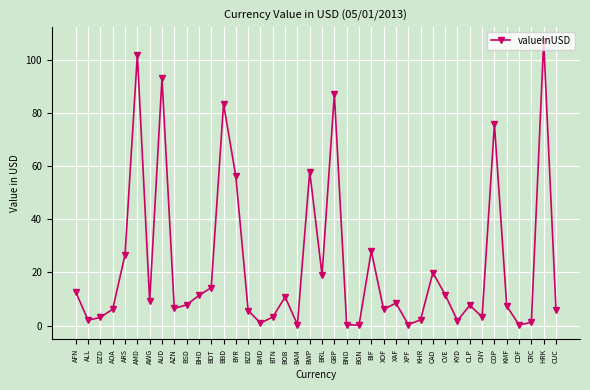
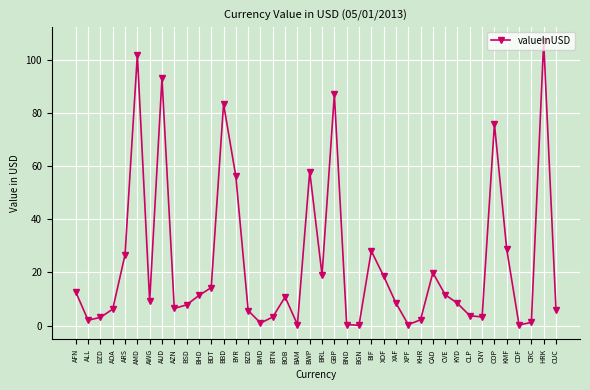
  {
    "AFN": 13,
    "ALL": 2,
    "DZD": 3,
    "AOA": 6,
    "ARS": 27,
    "AMD": 102,
    "AWG": 9,
    "AUD": 93,
    "AZN": 6,
    "BSD": 8,
    "BHD": 11,
    "BDT": 14,
    "BBD": 83,
    "BYR": 56,
    "BZD": 6,
    "BMD": 1,
    "BTN": 3,
    "BOB": 11,
    "BAM": 0,
    "BWP": 58,
    "BRL": 19,
    "GBP": 87,
    "BND": 0,
    "BGN": 0,
    "BIF": 28,
-   "XOF": 6,
+   "XOF": 19,
    "XAF": 8,
    "XPF": 0,
    "KHR": 2,
    "CAD": 20,
    "CVE": 12,
-   "KYD": 2,
-   "CLP": 8,
+   "KYD": 8,
+   "CLP": 4,
    "CNY": 3,
    "COP": 76,
-   "KMF": 7,
+   "KMF": 29,
    "CDF": 0,
    "CRC": 1,
    "CUC": 6
  }
